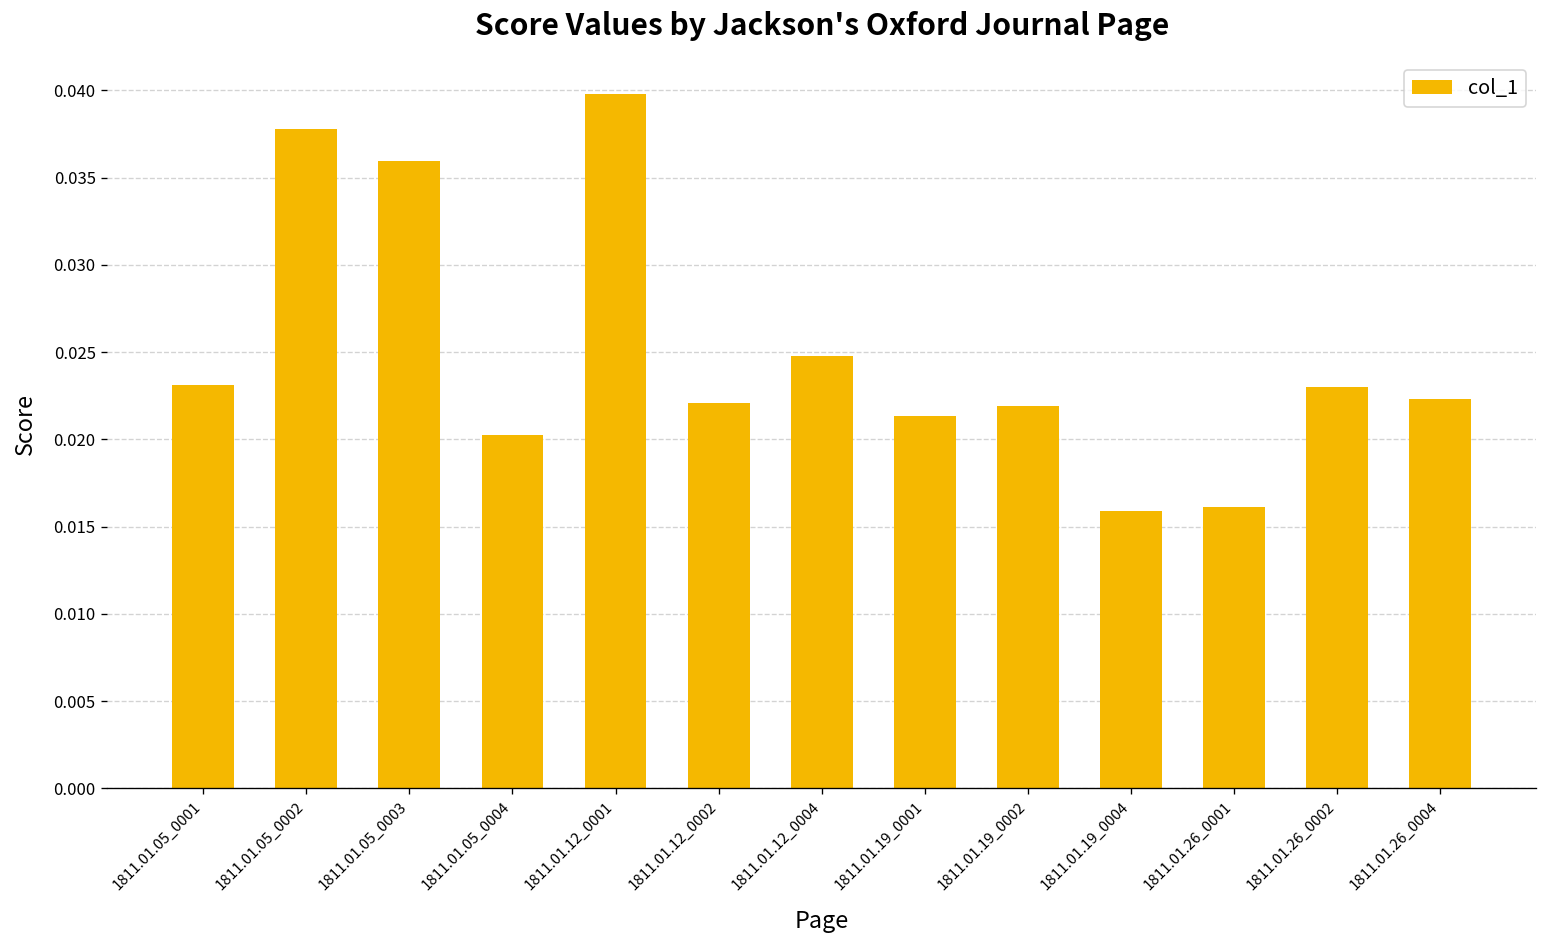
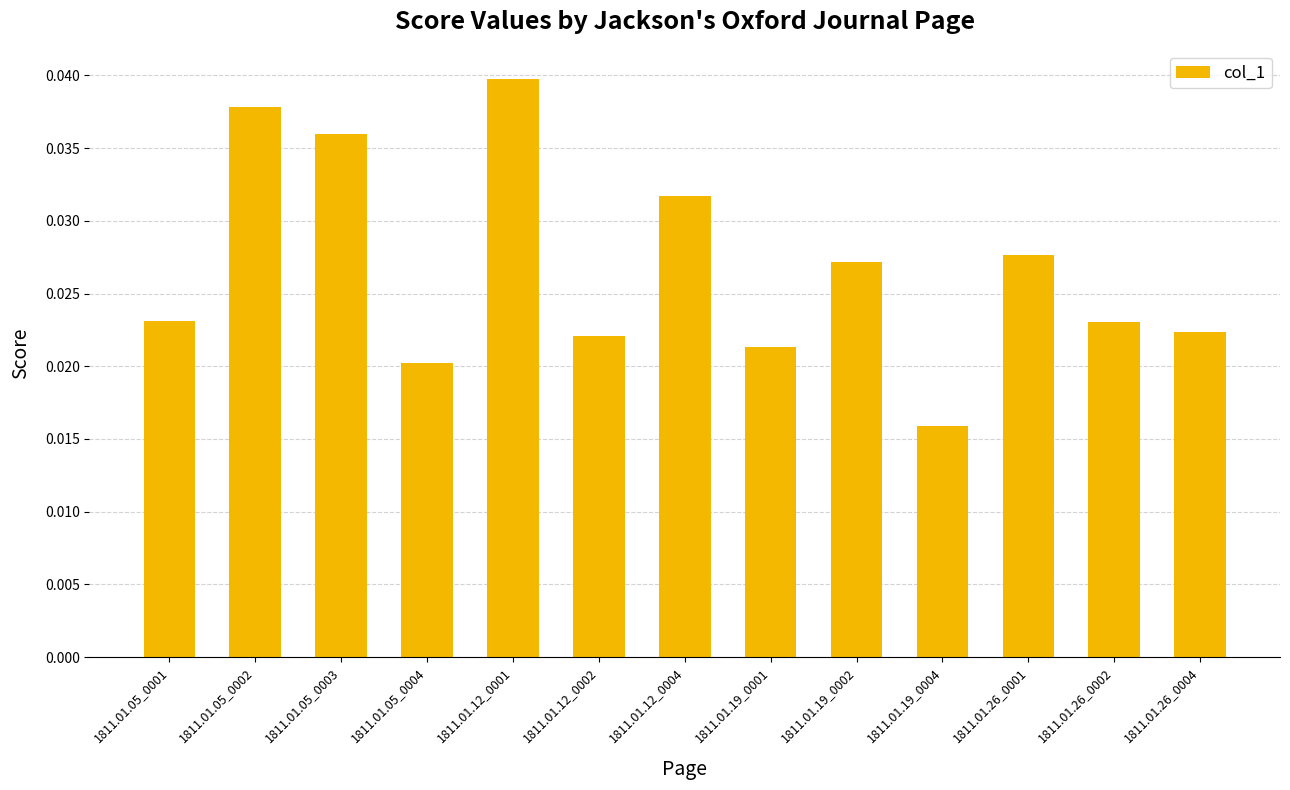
  {
    "1811.01.05_0001": 0.0231,
    "1811.01.05_0002": 0.0378,
    "1811.01.05_0003": 0.0360,
    "1811.01.05_0004": 0.0202,
    "1811.01.12_0001": 0.0398,
    "1811.01.12_0002": 0.0221,
-   "1811.01.12_0004": 0.0248,
+   "1811.01.12_0004": 0.0317,
    "1811.01.19_0001": 0.0213,
-   "1811.01.19_0002": 0.0219,
+   "1811.01.19_0002": 0.0272,
    "1811.01.19_0004": 0.0159,
-   "1811.01.26_0001": 0.0162,
+   "1811.01.26_0001": 0.0276,
    "1811.01.26_0002": 0.0230,
    "1811.01.26_0004": 0.0223
  }
